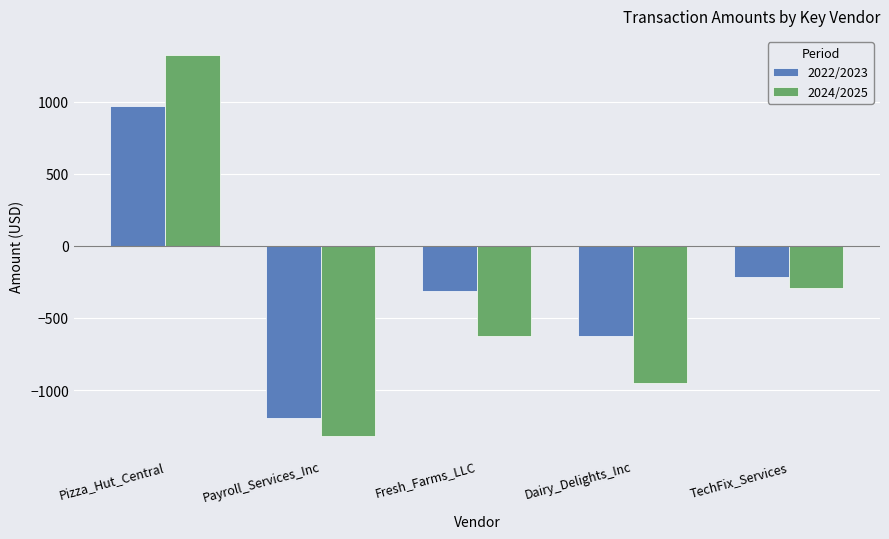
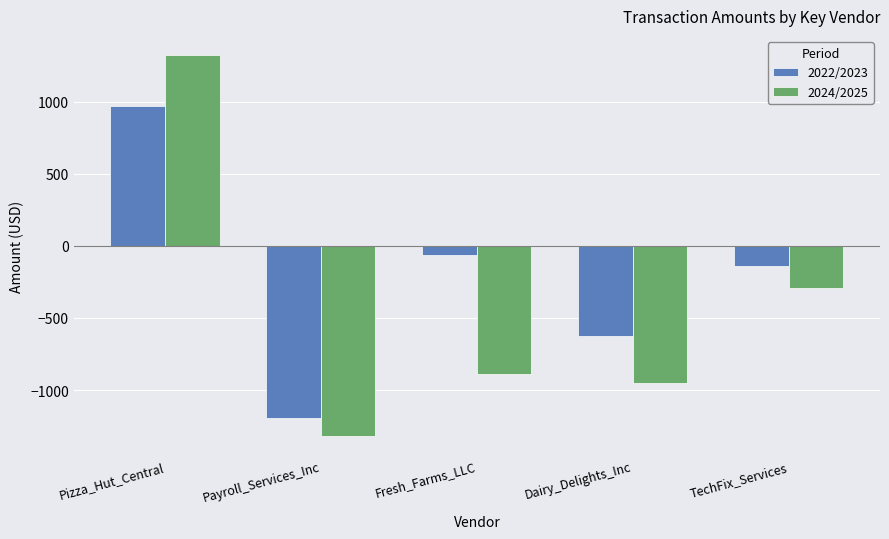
  {
    "2022/2023": {
      "Pizza_Hut_Central": 970,
      "Payroll_Services_Inc": -1190,
-     "Fresh_Farms_LLC": -310,
+     "Fresh_Farms_LLC": -60,
      "Dairy_Delights_Inc": -630,
-     "TechFix_Services": -220
+     "TechFix_Services": -140
    },
    "2024/2025": {
      "Pizza_Hut_Central": 1330,
      "Payroll_Services_Inc": -1320,
-     "Fresh_Farms_LLC": -630,
+     "Fresh_Farms_LLC": -890,
      "Dairy_Delights_Inc": -950,
      "TechFix_Services": -300
    }
  }
